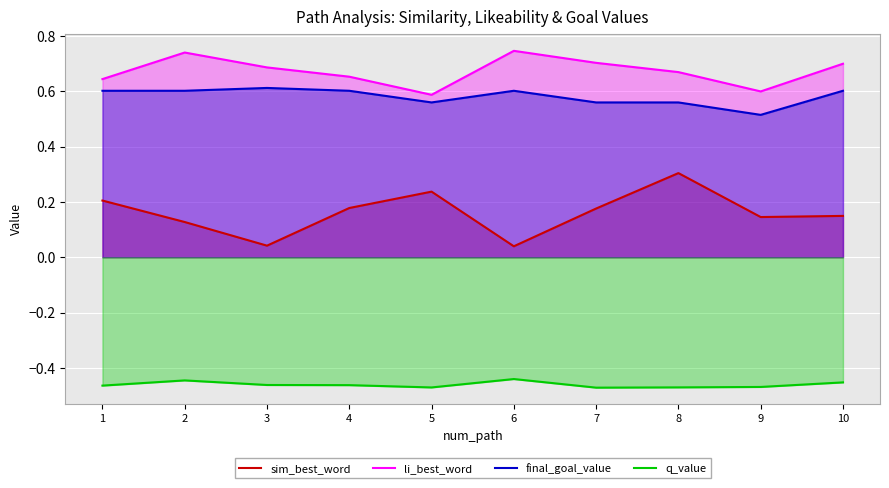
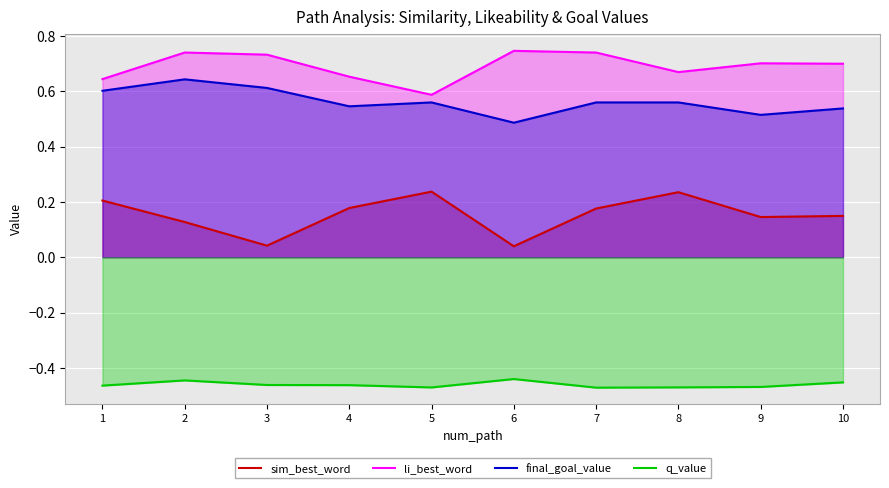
  {
    "sim_best_word": {
      "1": 0.20,
      "2": 0.13,
      "3": 0.04,
      "4": 0.18,
      "5": 0.24,
      "6": 0.04,
      "7": 0.18,
-     "8": 0.30,
+     "8": 0.24,
      "9": 0.15,
      "10": 0.15
    },
    "li_best_word": {
      "1": 0.64,
      "2": 0.74,
-     "3": 0.69,
+     "3": 0.73,
      "4": 0.65,
      "5": 0.59,
      "6": 0.75,
-     "7": 0.70,
+     "7": 0.74,
      "8": 0.67,
-     "9": 0.60,
+     "9": 0.70,
      "10": 0.70
    },
    "final_goal_value": {
      "1": 0.60,
-     "2": 0.60,
+     "2": 0.64,
      "3": 0.61,
-     "4": 0.60,
+     "4": 0.55,
      "5": 0.56,
-     "6": 0.60,
+     "6": 0.49,
      "7": 0.56,
      "8": 0.56,
      "9": 0.51,
-     "10": 0.60
+     "10": 0.54
    }
  }
